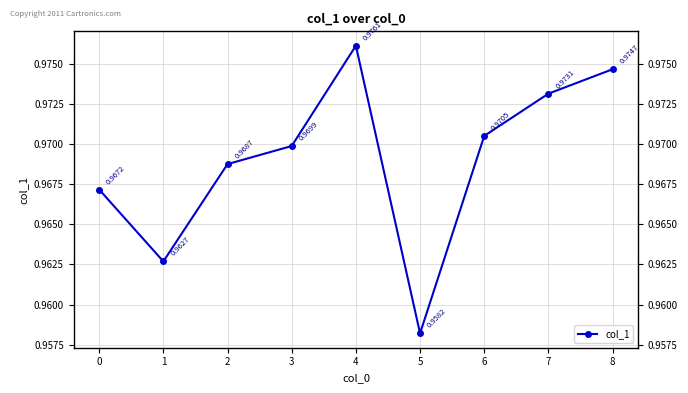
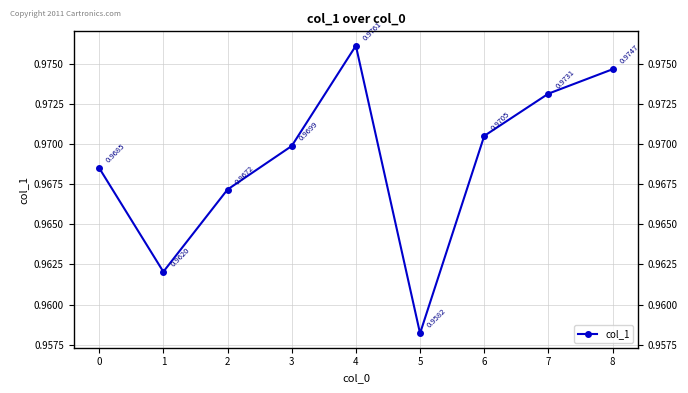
  {
-   "0": 0.9672,
-   "1": 0.9627,
-   "2": 0.9687,
+   "0": 0.9685,
+   "1": 0.9620,
+   "2": 0.9672,
    "3": 0.9699,
    "4": 0.9761,
    "5": 0.9582,
    "6": 0.9705,
    "7": 0.9731,
    "8": 0.9747
  }
